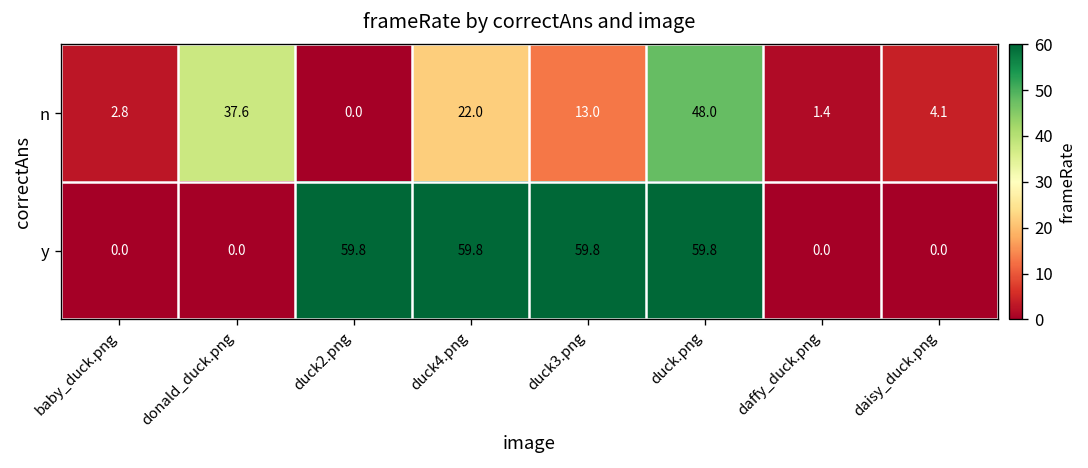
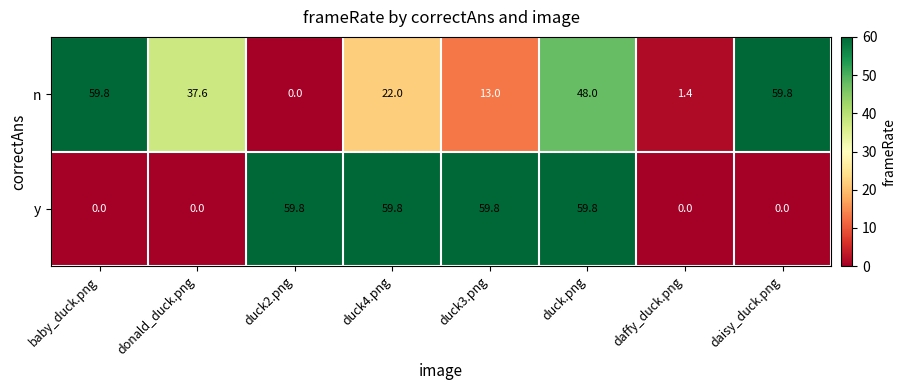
  {
    "n": {
-     "baby_duck.png": 2.8,
+     "baby_duck.png": 59.8,
      "donald_duck.png": 37.6,
      "duck2.png": 0.0,
      "duck4.png": 22.0,
      "duck3.png": 13.0,
      "duck.png": 48.0,
      "daffy_duck.png": 1.4,
-     "daisy_duck.png": 4.1
+     "daisy_duck.png": 59.8
    },
    "y": {
      "baby_duck.png": 0.0,
      "donald_duck.png": 0.0,
      "duck2.png": 59.8,
      "duck4.png": 59.8,
      "duck3.png": 59.8,
      "duck.png": 59.8,
      "daffy_duck.png": 0.0,
      "daisy_duck.png": 0.0
    }
  }
